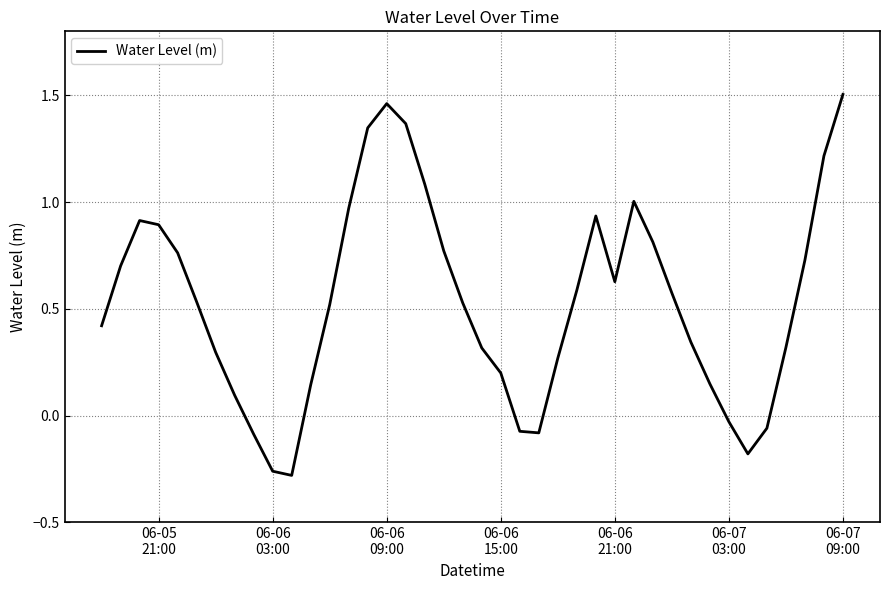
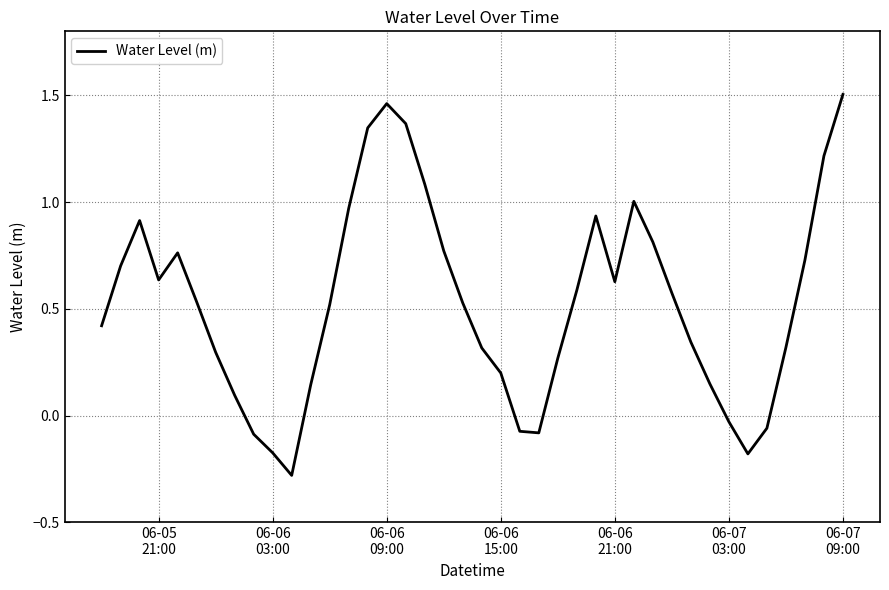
  {
-   "06-05 21:00": 0.89,
-   "06-06 03:00": -0.26,
+   "06-05 21:00": 0.64,
+   "06-06 03:00": -0.17,
    "06-06 09:00": 1.46,
    "06-06 15:00": 0.20,
    "06-06 21:00": 0.63,
    "06-07 03:00": -0.03,
    "06-07 09:00": 1.50
  }
